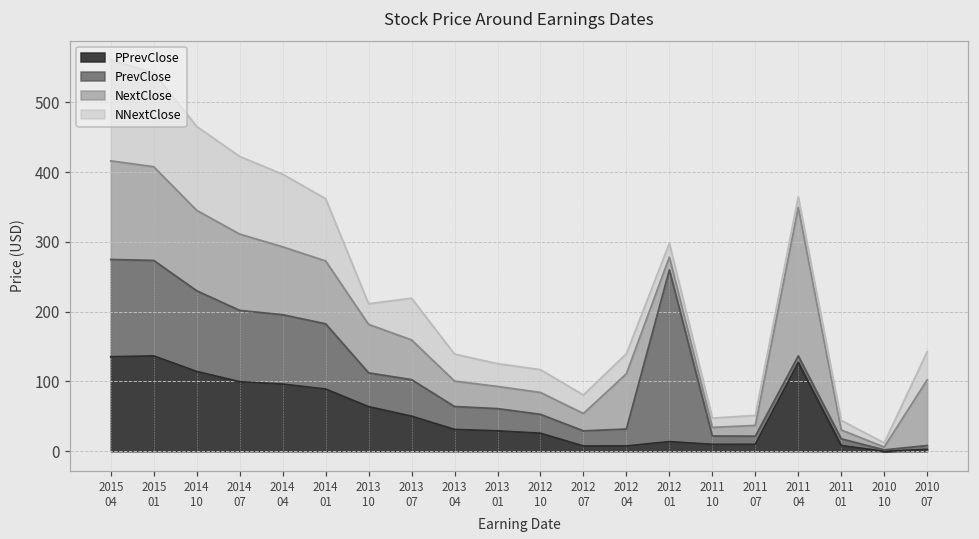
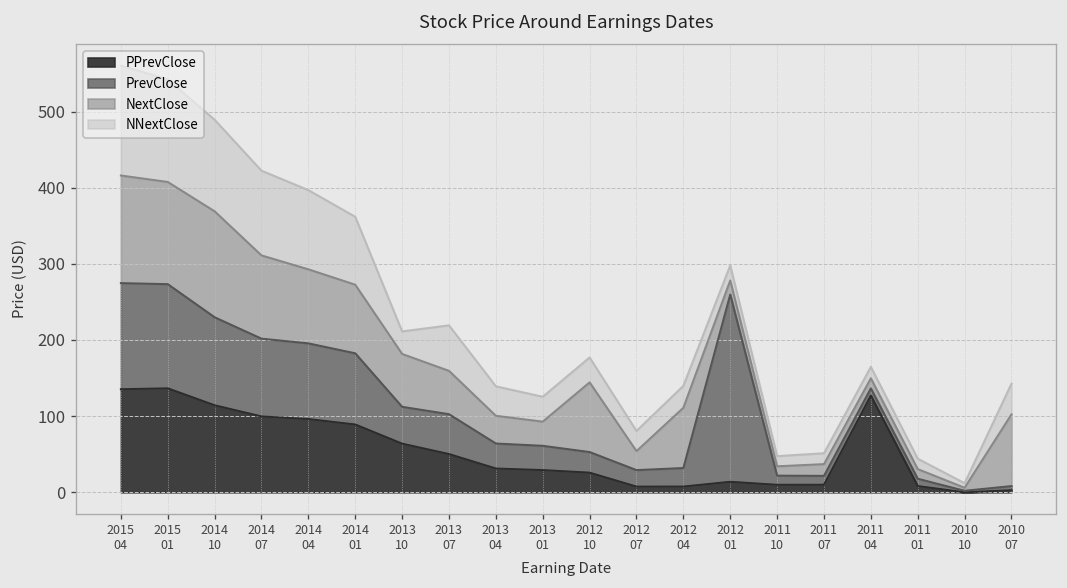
  {
    "PPrevClose": {
      "2015 04": 140,
      "2015 01": 140,
      "2014 10": 110,
      "2014 07": 100,
      "2014 04": 100,
      "2014 01": 90,
      "2013 10": 60,
      "2013 07": 50,
      "2013 04": 30,
      "2013 01": 30,
      "2012 10": 30,
      "2012 07": 10,
      "2012 04": 10,
      "2012 01": 10,
      "2011 10": 10,
      "2011 07": 10,
      "2011 04": 130,
      "2011 01": 10,
      "2010 07": 0
    },
    "PrevClose": {
      "2015 04": 140,
      "2015 01": 140,
      "2014 10": 120,
      "2014 07": 100,
      "2014 04": 100,
      "2014 01": 90,
      "2013 10": 50,
      "2013 07": 50,
      "2013 04": 30,
      "2013 01": 30,
      "2012 10": 30,
      "2012 07": 20,
      "2012 04": 20,
      "2012 01": 250,
      "2011 10": 10,
      "2011 07": 10,
      "2011 04": 10,
      "2011 01": 10,
      "2010 07": 10
    },
    "NextClose": {
      "2015 04": 140,
      "2015 01": 130,
-     "2014 10": 120,
+     "2014 10": 140,
      "2014 07": 110,
      "2014 04": 100,
      "2014 01": 90,
      "2013 10": 70,
      "2013 07": 60,
      "2013 04": 40,
      "2013 01": 30,
-     "2012 10": 30,
+     "2012 10": 90,
      "2012 07": 20,
      "2012 04": 80,
      "2012 01": 20,
      "2011 10": 10,
      "2011 07": 20,
-     "2011 04": 210,
+     "2011 04": 10,
      "2011 01": 10,
      "2010 07": 90
    },
    "NNextClose": {
      "2014 10": 120,
      "2014 07": 110,
      "2014 04": 100,
      "2014 01": 90,
      "2013 10": 30,
      "2013 07": 60,
      "2013 04": 40,
      "2013 01": 30,
      "2012 10": 30,
      "2012 07": 30,
      "2012 04": 30,
      "2012 01": 20,
      "2011 10": 10,
      "2011 07": 10,
      "2011 04": 20,
      "2011 01": 10,
      "2010 10": 10,
      "2010 07": 40
    }
  }
